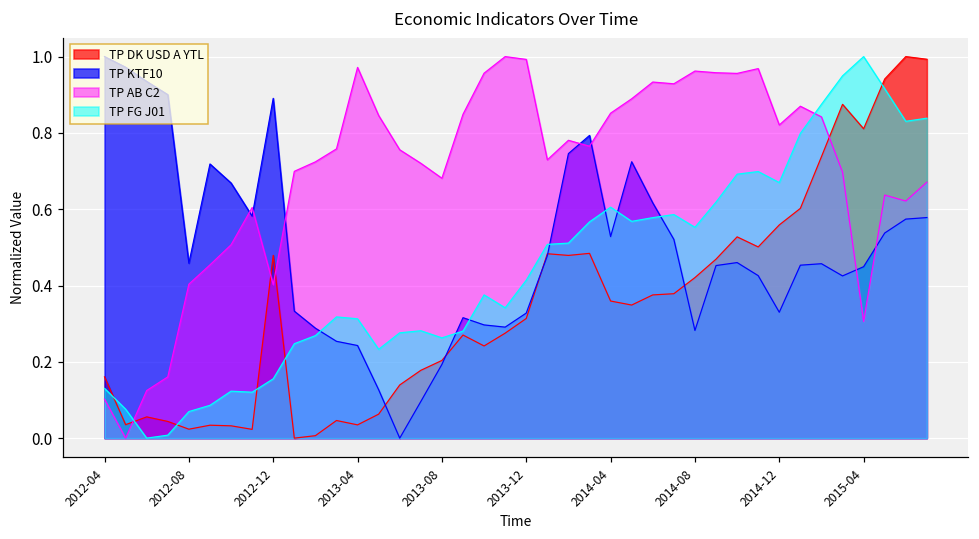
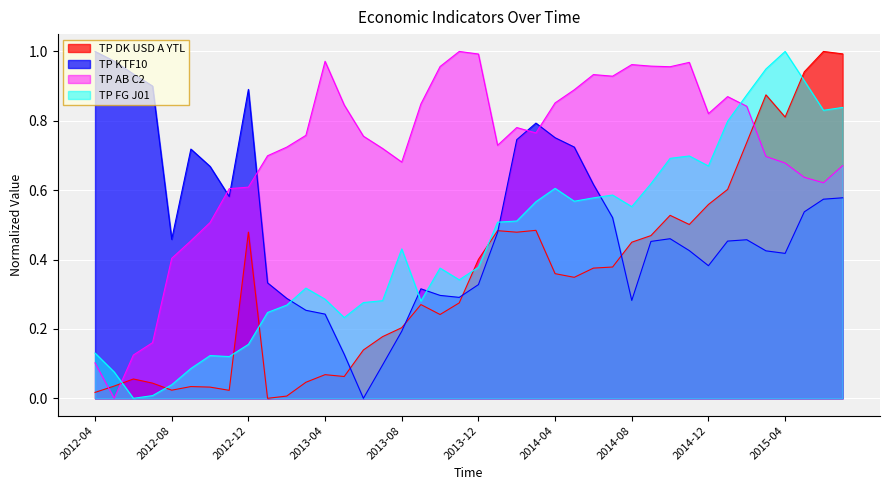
  {
    "TP DK USD A YTL": {
-     "2012-04": 0.16,
+     "2012-04": 0.02,
      "2012-08": 0.02,
      "2012-12": 0.48,
-     "2013-04": 0.03,
+     "2013-04": 0.07,
      "2013-08": 0.20,
-     "2013-12": 0.31,
+     "2013-12": 0.40,
      "2014-04": 0.36,
-     "2014-08": 0.42,
+     "2014-08": 0.45,
      "2014-12": 0.56,
      "2015-04": 0.81
    },
    "TP KTF10": {
      "2012-08": 0.46,
      "2012-12": 0.89,
      "2013-04": 0.24,
      "2013-08": 0.19,
      "2013-12": 0.33,
-     "2014-04": 0.53,
+     "2014-04": 0.75,
      "2014-08": 0.28,
-     "2014-12": 0.33,
-     "2015-04": 0.45
+     "2014-12": 0.38,
+     "2015-04": 0.42
    },
    "TP AB C2": {
      "2012-04": 0.10,
      "2012-08": 0.40,
-     "2012-12": 0.40,
+     "2012-12": 0.61,
      "2013-04": 0.97,
      "2013-08": 0.68,
      "2013-12": 0.99,
      "2014-04": 0.85,
      "2014-08": 0.96,
      "2014-12": 0.82,
-     "2015-04": 0.31
+     "2015-04": 0.68
    },
    "TP FG J01": {
      "2012-04": 0.13,
-     "2012-08": 0.07,
+     "2012-08": 0.04,
      "2012-12": 0.16,
-     "2013-04": 0.31,
-     "2013-08": 0.26,
-     "2013-12": 0.41,
+     "2013-04": 0.29,
+     "2013-08": 0.43,
+     "2013-12": 0.38,
      "2014-04": 0.61,
      "2014-08": 0.55,
      "2014-12": 0.67,
      "2015-04": 1.00
    }
  }
